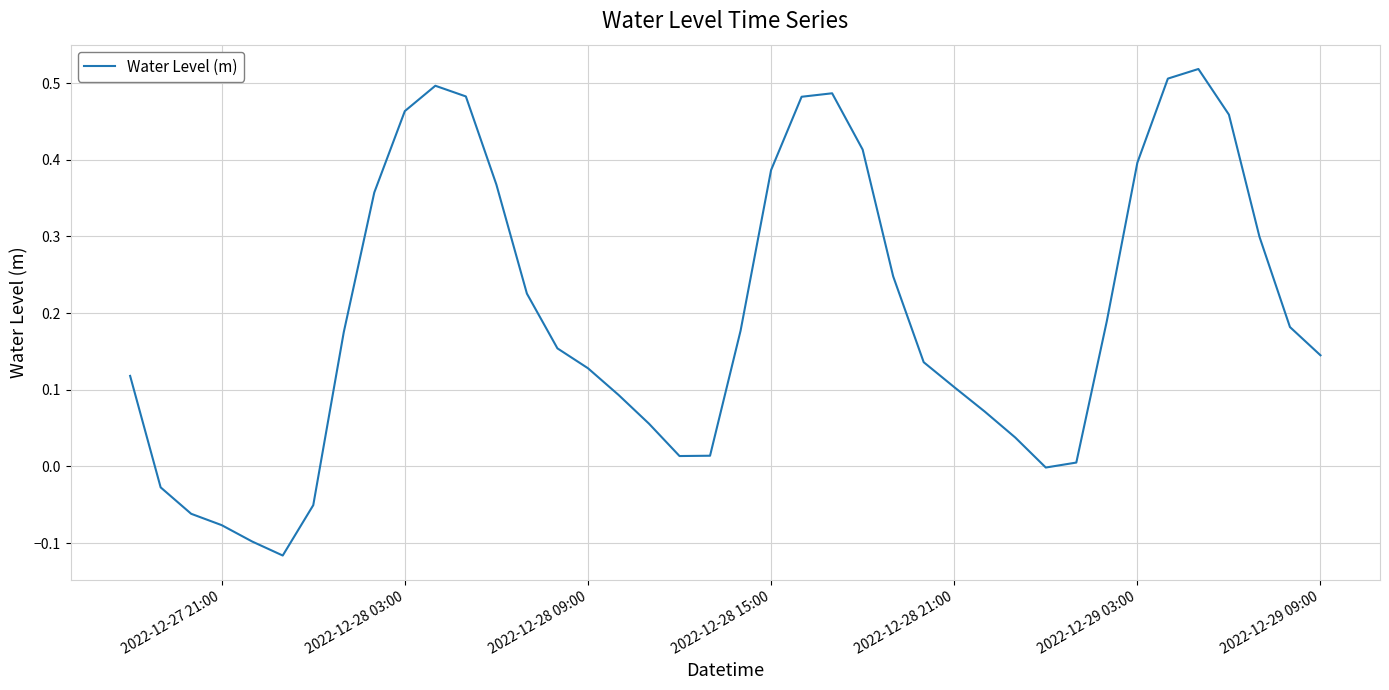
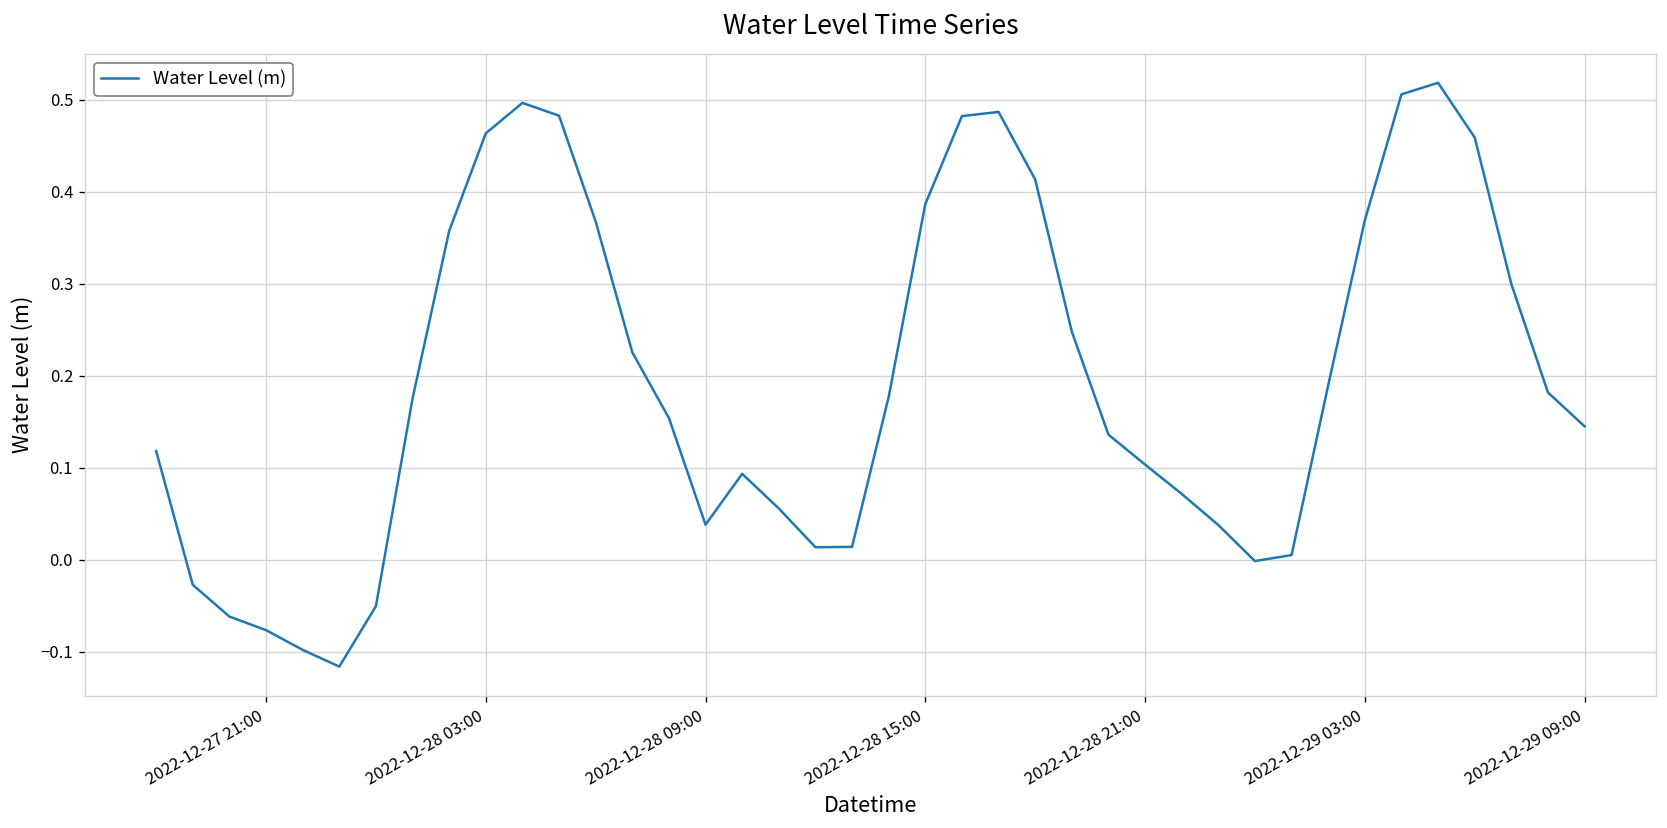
  {
    "2022-12-27 21:00": -0.08,
    "2022-12-28 03:00": 0.46,
-   "2022-12-28 09:00": 0.13,
+   "2022-12-28 09:00": 0.04,
    "2022-12-28 15:00": 0.39,
    "2022-12-28 21:00": 0.10,
-   "2022-12-29 03:00": 0.40,
+   "2022-12-29 03:00": 0.37,
    "2022-12-29 09:00": 0.14
  }
